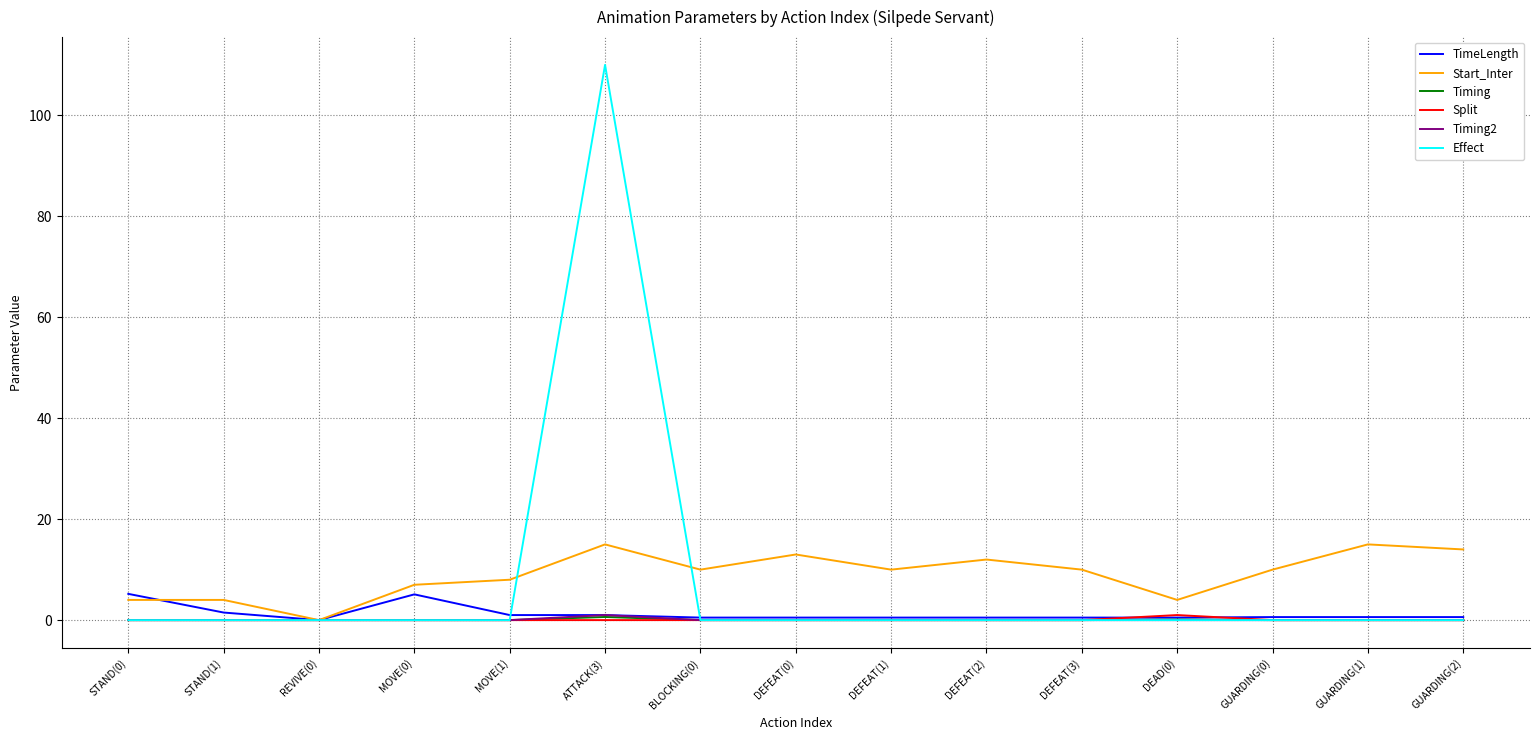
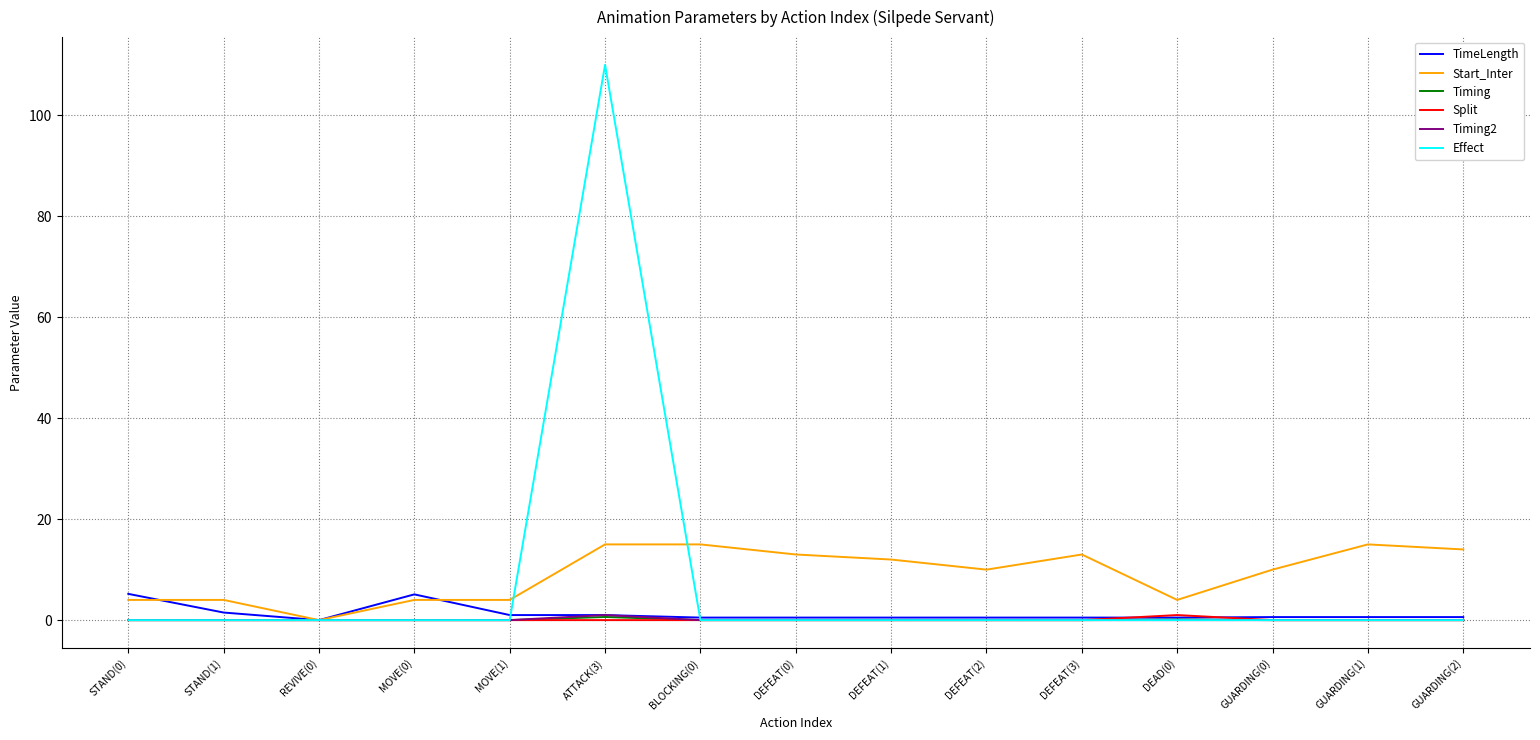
  {
    "TimeLength": {
      "STAND(0)": 5,
      "STAND(1)": 2,
      "MOVE(0)": 5,
      "MOVE(1)": 1,
      "GUARDING(0)": 1,
      "GUARDING(1)": 1,
      "GUARDING(2)": 1
    },
    "Start_Inter": {
      "STAND(0)": 4,
      "STAND(1)": 4,
-     "MOVE(0)": 7,
-     "MOVE(1)": 8,
+     "MOVE(0)": 4,
+     "MOVE(1)": 4,
      "ATTACK(3)": 15,
-     "BLOCKING(0)": 10,
+     "BLOCKING(0)": 15,
      "DEFEAT(0)": 13,
-     "DEFEAT(1)": 10,
-     "DEFEAT(2)": 12,
-     "DEFEAT(3)": 10,
+     "DEFEAT(1)": 12,
+     "DEFEAT(2)": 10,
+     "DEFEAT(3)": 13,
      "DEAD(0)": 4,
      "GUARDING(0)": 10,
      "GUARDING(1)": 15,
      "GUARDING(2)": 14
    },
    "Split": {
      "ATTACK(3)": 0
    },
    "Effect": {
      "ATTACK(3)": 110
    }
  }
